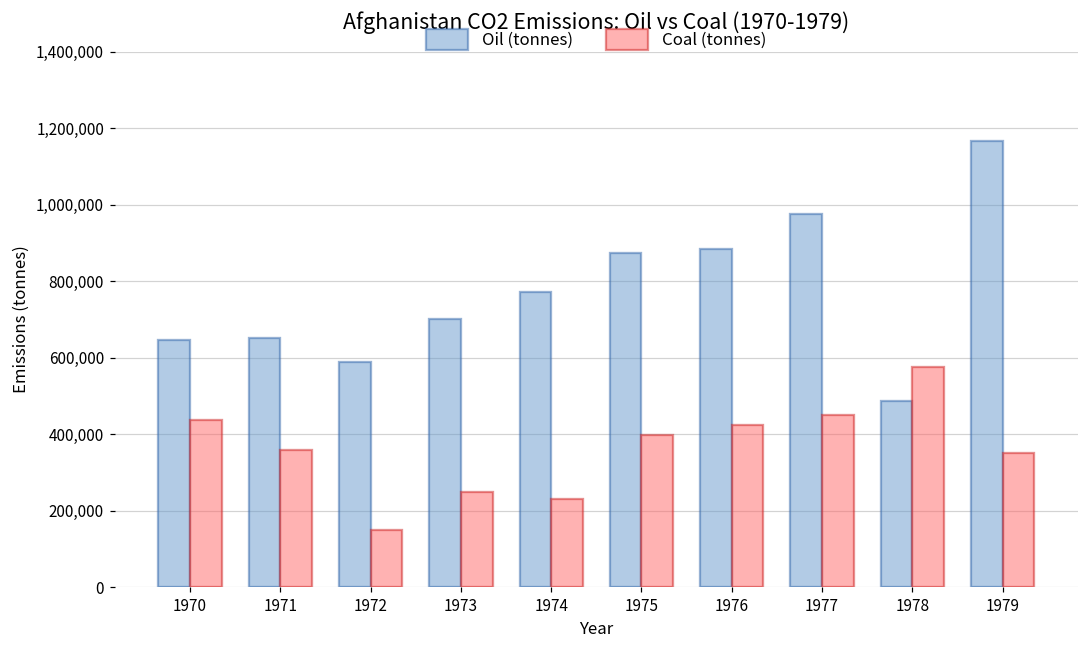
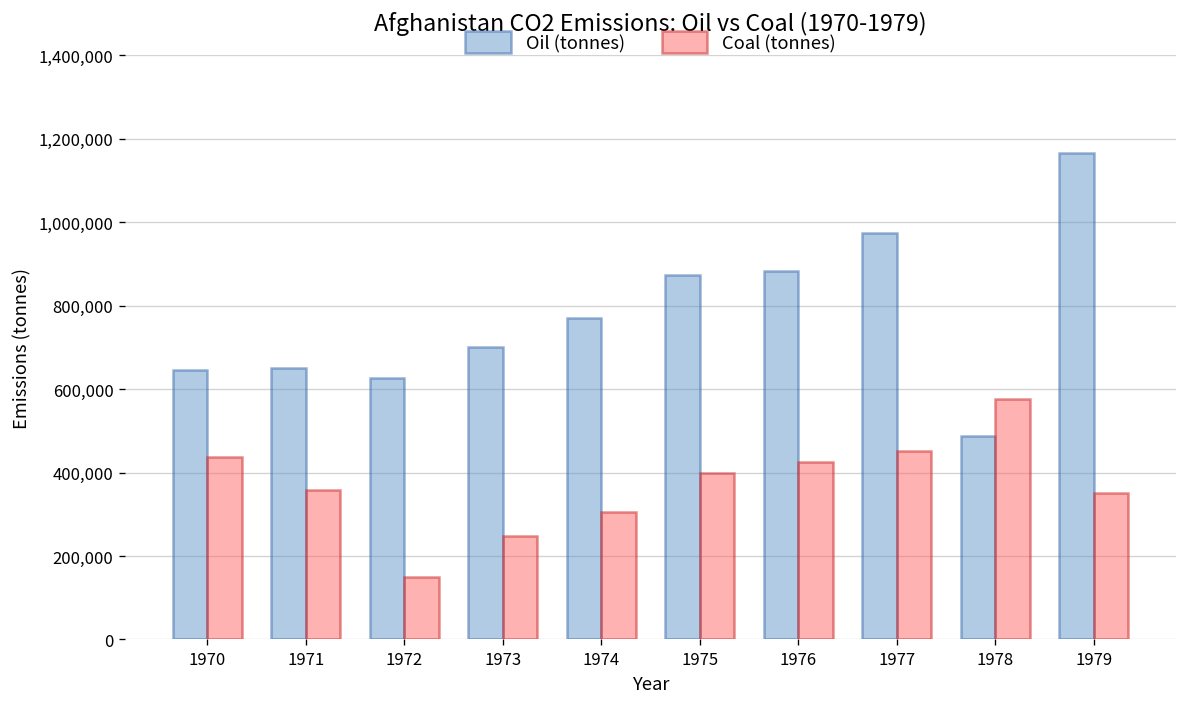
  {
    "Oil (tonnes)": {
      "1970": "650,000",
      "1971": "650,000",
-     "1972": "590,000",
+     "1972": "630,000",
      "1973": "700,000",
      "1974": "770,000",
      "1975": "870,000",
      "1976": "880,000",
      "1977": "970,000",
      "1978": "490,000",
      "1979": "1,170,000"
    },
    "Coal (tonnes)": {
      "1970": "440,000",
      "1971": "360,000",
      "1972": "150,000",
      "1973": "250,000",
-     "1974": "230,000",
+     "1974": "300,000",
      "1975": "400,000",
      "1976": "430,000",
      "1977": "450,000",
      "1978": "580,000",
      "1979": "350,000"
    }
  }
